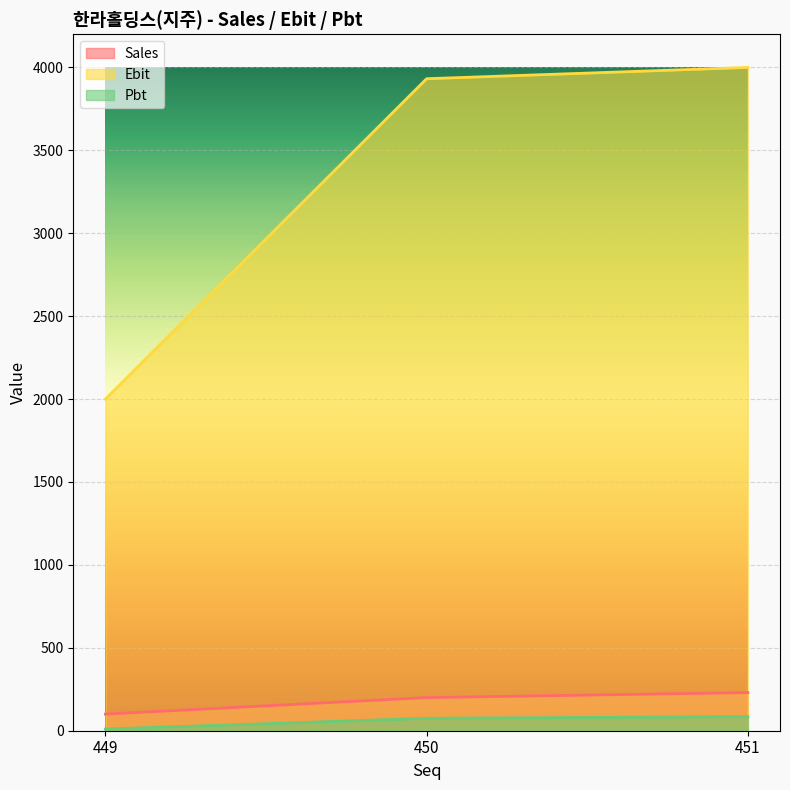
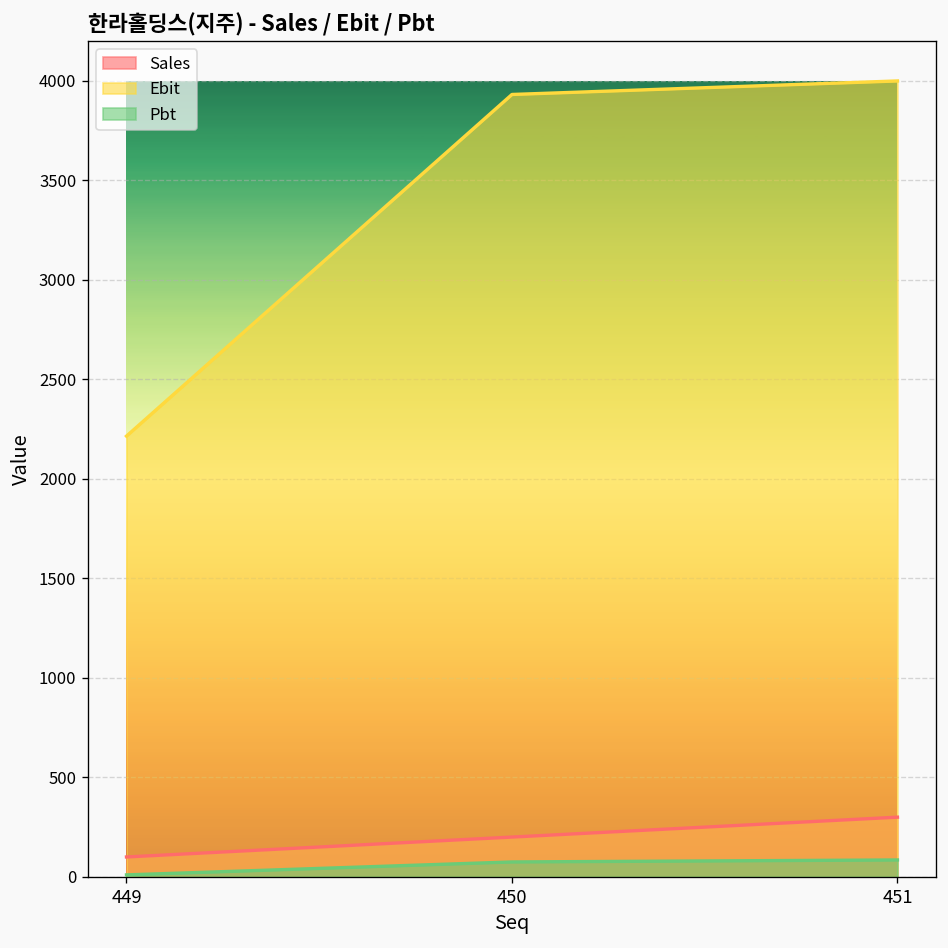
  {
    "Sales": {
      "449": 100,
      "450": 200,
-     "451": 230
+     "451": 300
    },
    "Ebit": {
-     "449": 2000,
+     "449": 2220,
      "450": 3930,
      "451": 4000
    },
    "Pbt": {
      "449": 10,
      "450": 80,
      "451": 90
    }
  }
